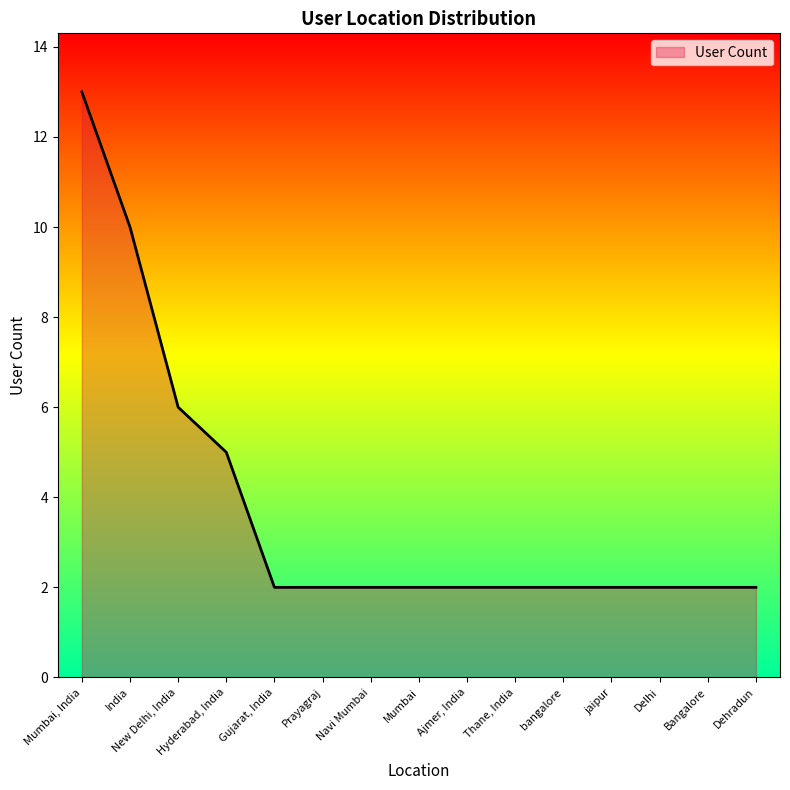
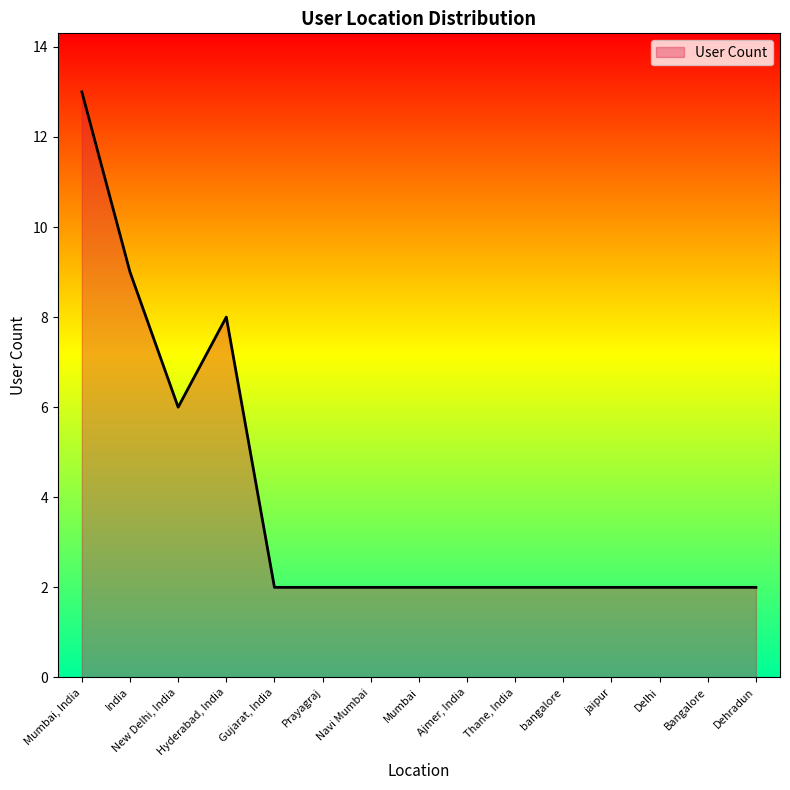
  {
    "Mumbai, India": 13,
-   "India": 10,
+   "India": 9,
    "New Delhi, India": 6,
-   "Hyderabad, India": 5,
+   "Hyderabad, India": 8,
    "Gujarat, India": 2,
    "Prayagraj": 2,
    "Navi Mumbai": 2,
    "Mumbai": 2,
    "Ajmer, India": 2,
    "Thane, India": 2,
    "bangalore": 2,
    "jaipur": 2,
    "Delhi": 2,
    "Bangalore": 2,
    "Dehradun": 2
  }
